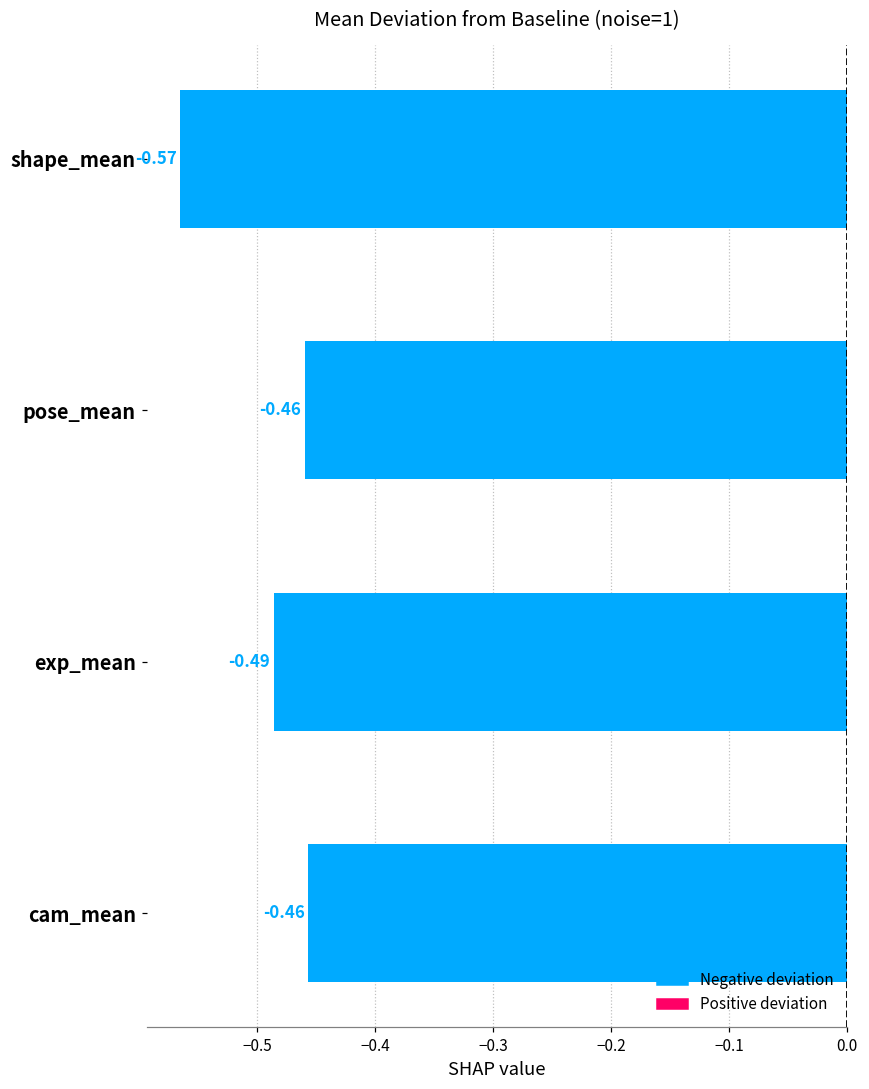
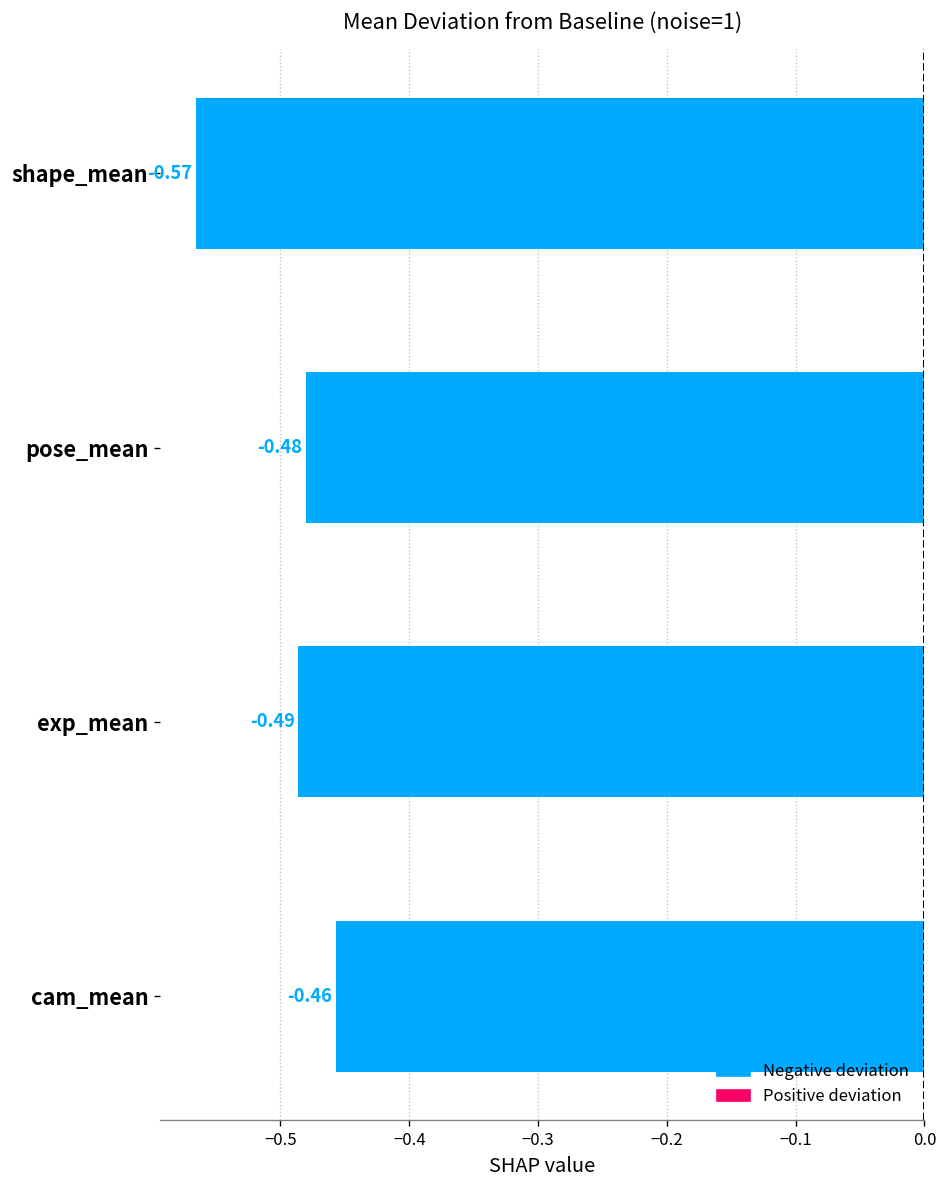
  {
    "shape_mean": -0.57,
-   "pose_mean": -0.46,
+   "pose_mean": -0.48,
    "exp_mean": -0.49,
    "cam_mean": -0.46
  }
